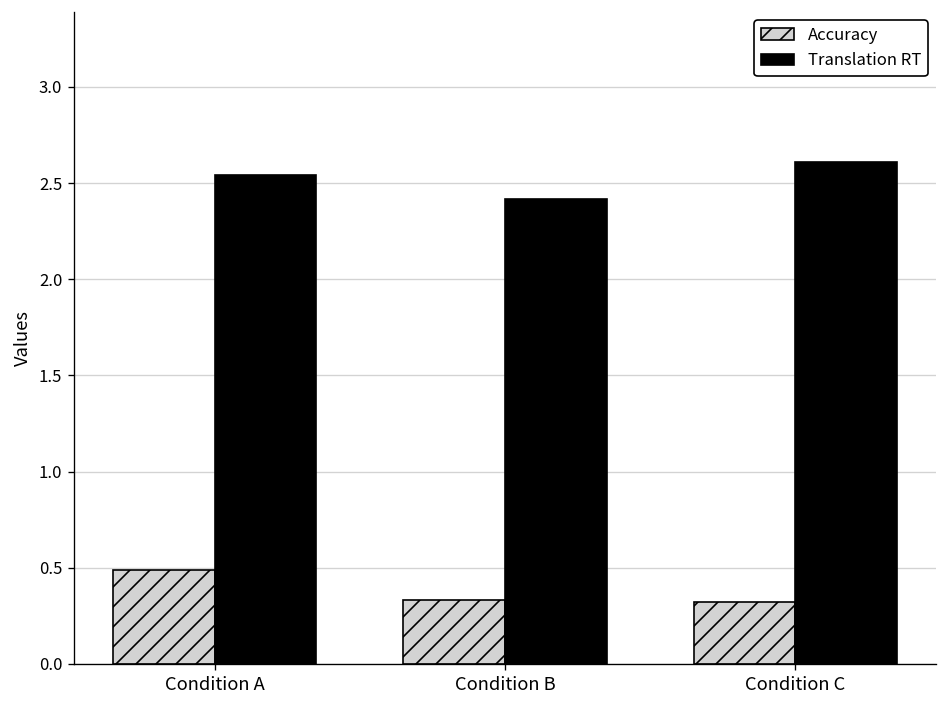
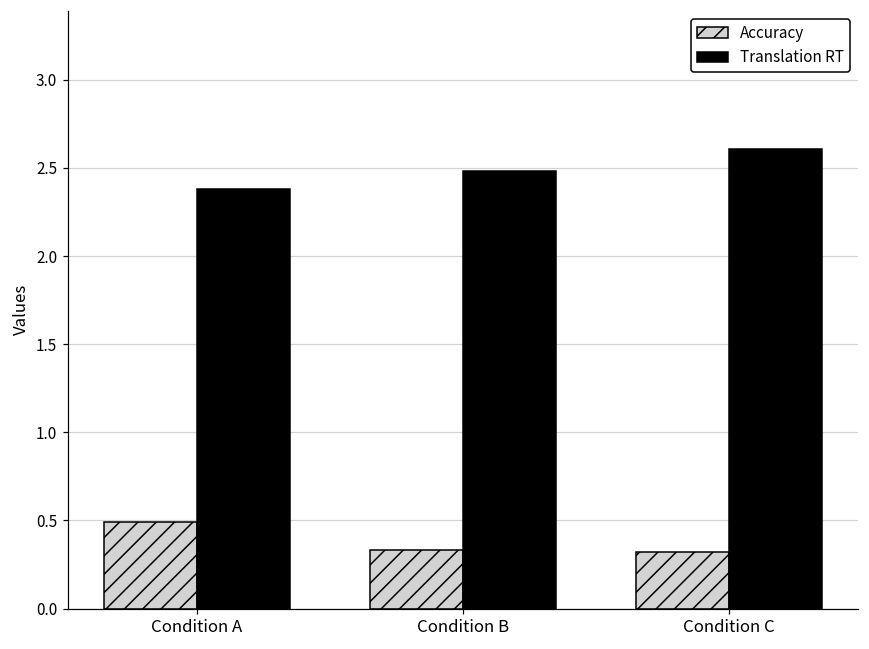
  {
    "Accuracy": {
      "Condition A": 0.49,
      "Condition B": 0.33,
      "Condition C": 0.32
    },
    "Translation RT": {
-     "Condition A": 2.54,
-     "Condition B": 2.42,
+     "Condition A": 2.38,
+     "Condition B": 2.48,
      "Condition C": 2.61
    }
  }
